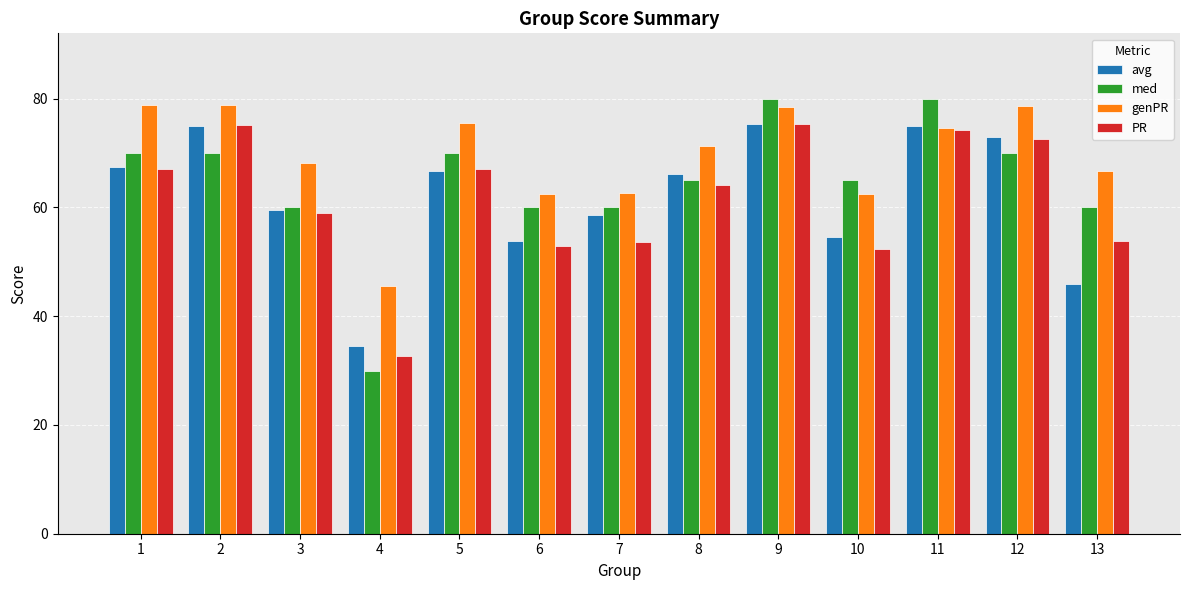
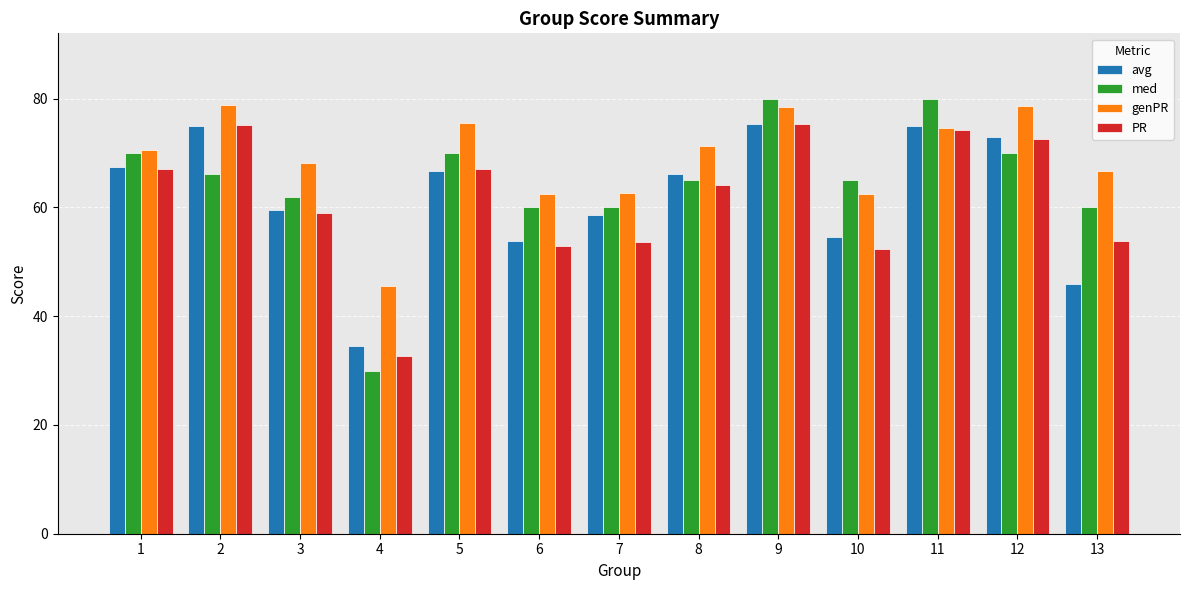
  {
    "avg": {
      "1": 68,
      "2": 75,
      "3": 60,
      "4": 35,
      "5": 67,
      "6": 54,
      "7": 59,
      "8": 66,
      "9": 75,
      "10": 55,
      "11": 75,
      "12": 73,
      "13": 46
    },
    "med": {
      "1": 70,
-     "2": 70,
-     "3": 60,
+     "2": 66,
+     "3": 62,
      "4": 30,
      "5": 70,
      "6": 60,
      "7": 60,
      "8": 65,
      "9": 80,
      "10": 65,
      "11": 80,
      "12": 70,
      "13": 60
    },
    "genPR": {
-     "1": 79,
+     "1": 71,
      "2": 79,
      "3": 68,
      "4": 46,
      "5": 76,
      "6": 63,
      "7": 63,
      "8": 71,
      "9": 78,
      "10": 62,
      "11": 75,
      "12": 79,
      "13": 67
    },
    "PR": {
      "1": 67,
      "2": 75,
      "3": 59,
      "4": 33,
      "5": 67,
      "6": 53,
      "7": 54,
      "8": 64,
      "9": 75,
      "10": 52,
      "11": 74,
      "12": 73,
      "13": 54
    }
  }
